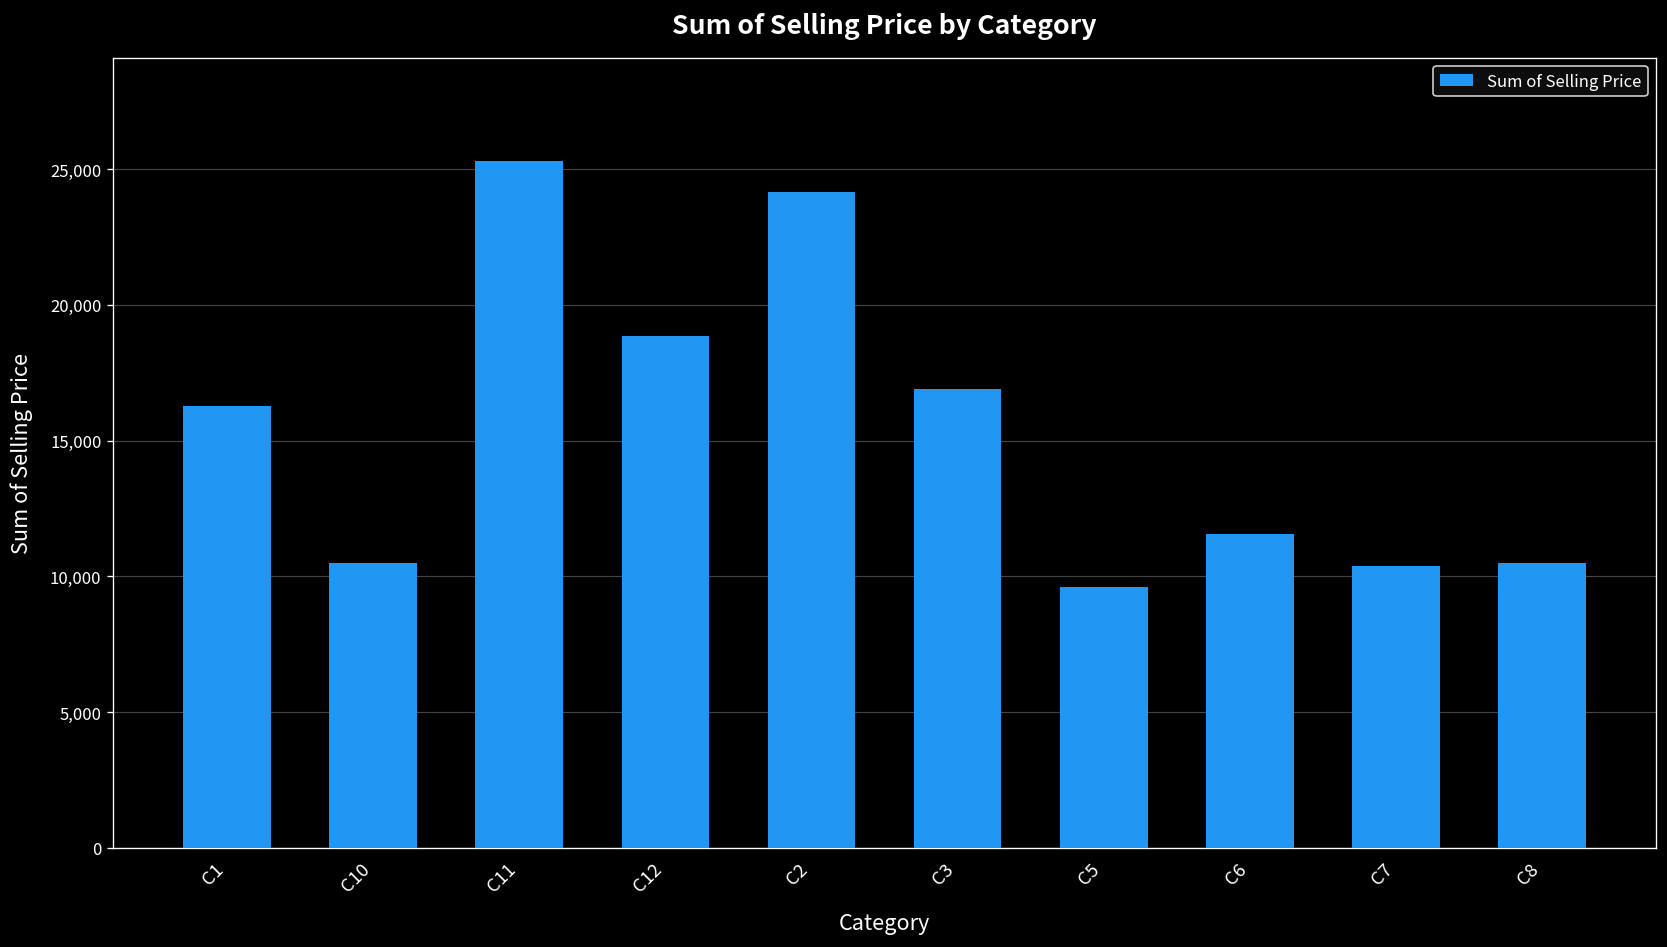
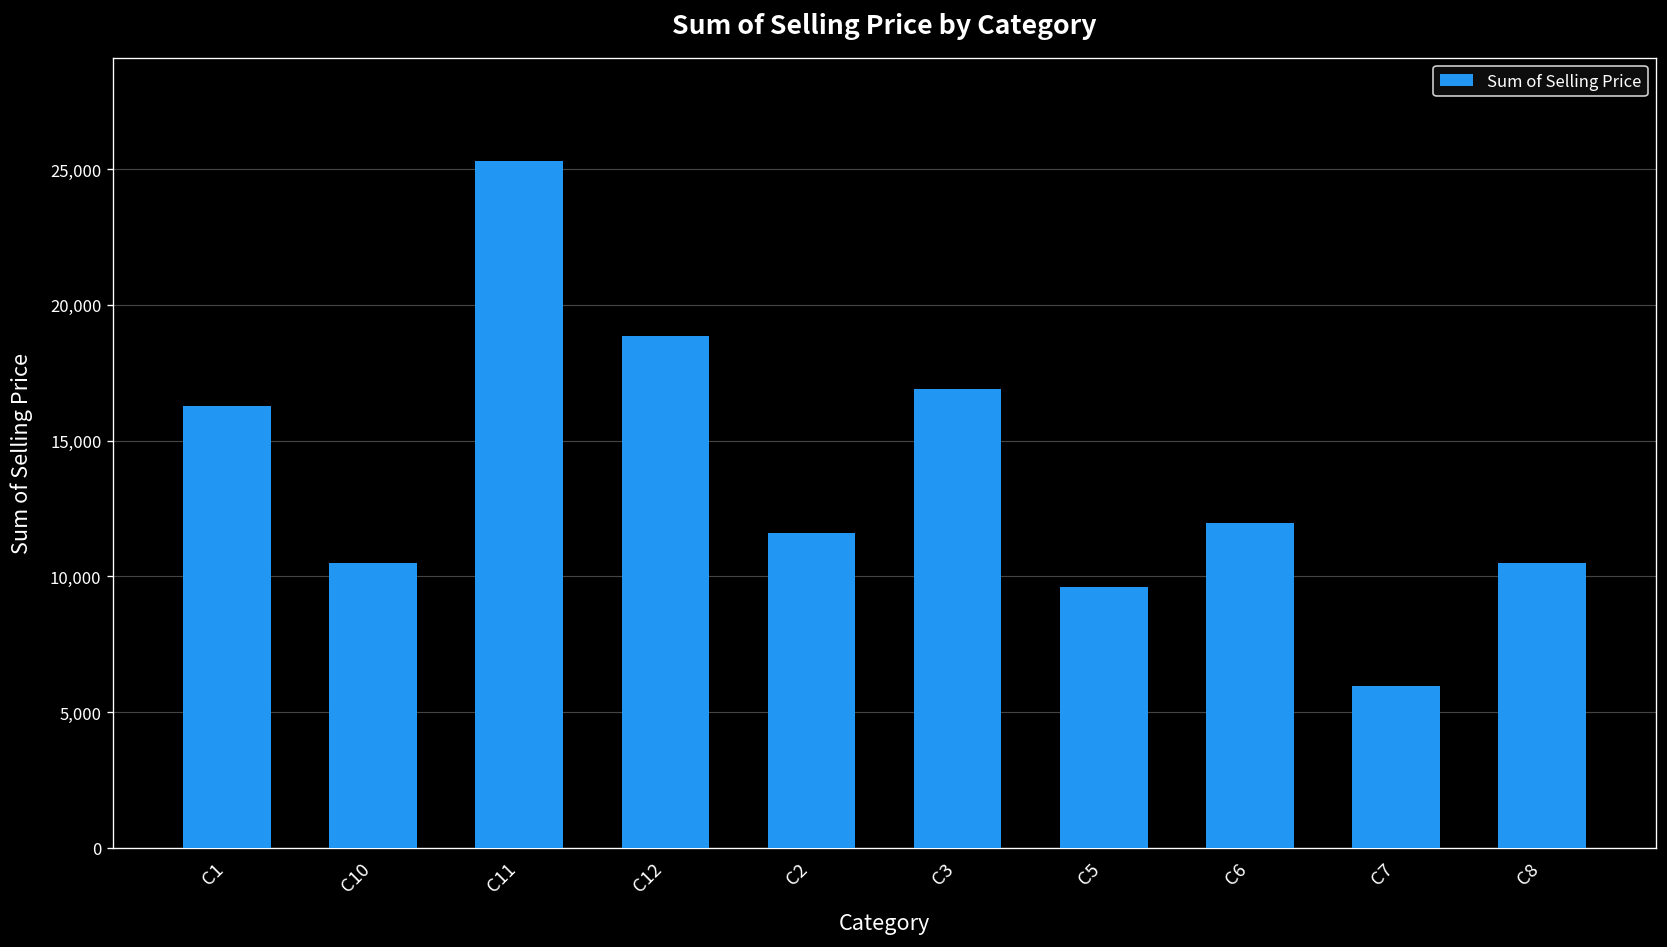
  {
    "C1": "16,300",
    "C10": "10,500",
    "C11": "25,300",
    "C12": "18,900",
-   "C2": "24,200",
+   "C2": "11,600",
    "C3": "16,900",
    "C5": "9,600",
-   "C6": "11,600",
-   "C7": "10,400",
+   "C6": "12,000",
+   "C7": "6,000",
    "C8": "10,500"
  }
